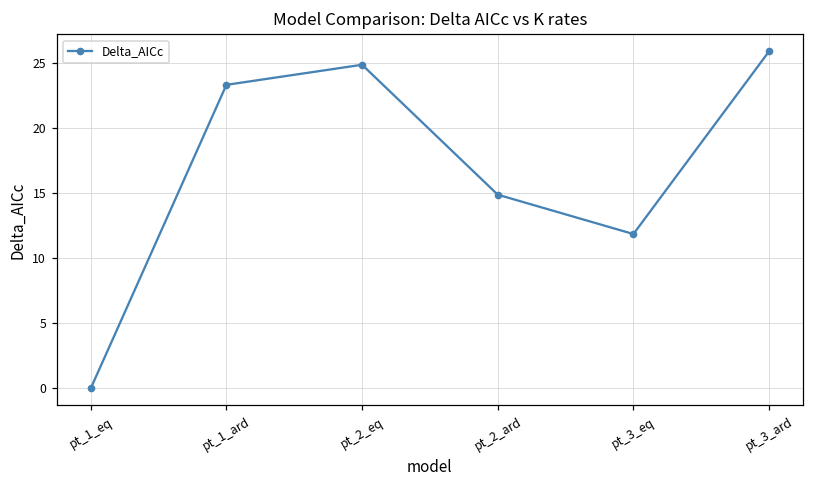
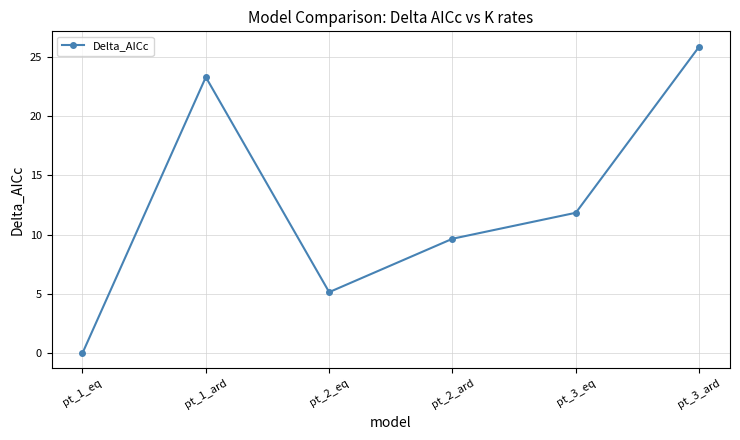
  {
    "pt_1_eq": 0.0,
    "pt_1_ard": 23.3,
-   "pt_2_eq": 24.8,
-   "pt_2_ard": 14.9,
+   "pt_2_eq": 5.1,
+   "pt_2_ard": 9.7,
    "pt_3_eq": 11.9,
    "pt_3_ard": 25.9
  }
